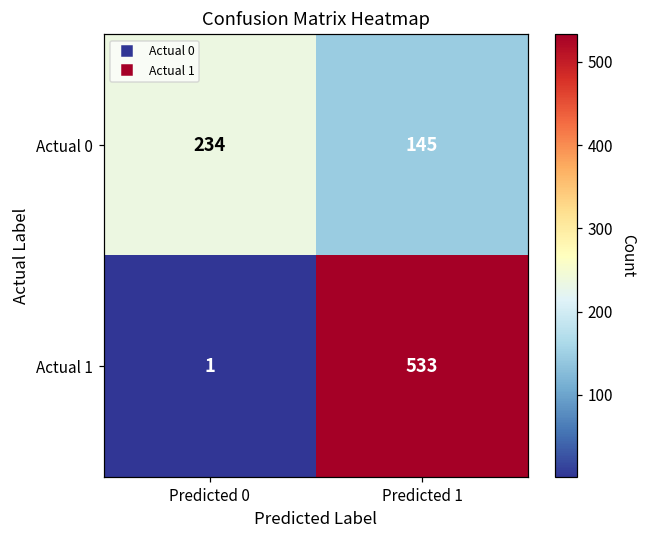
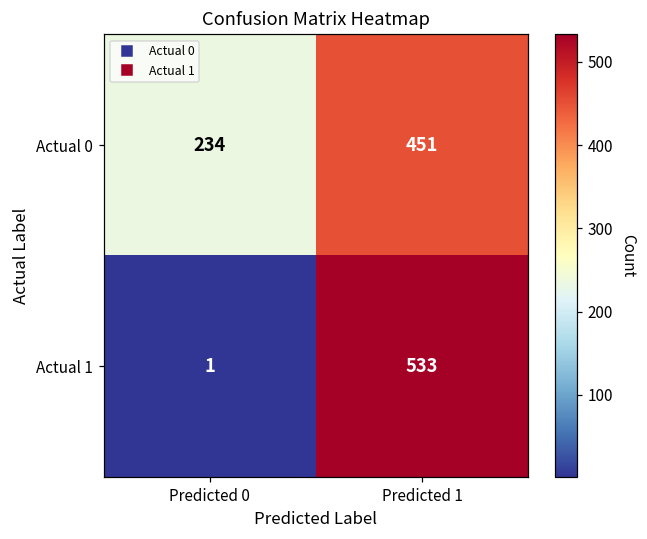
  {
    "Actual 0": {
      "Predicted 0": 234,
-     "Predicted 1": 145
+     "Predicted 1": 451
    },
    "Actual 1": {
      "Predicted 0": 1,
      "Predicted 1": 533
    }
  }
